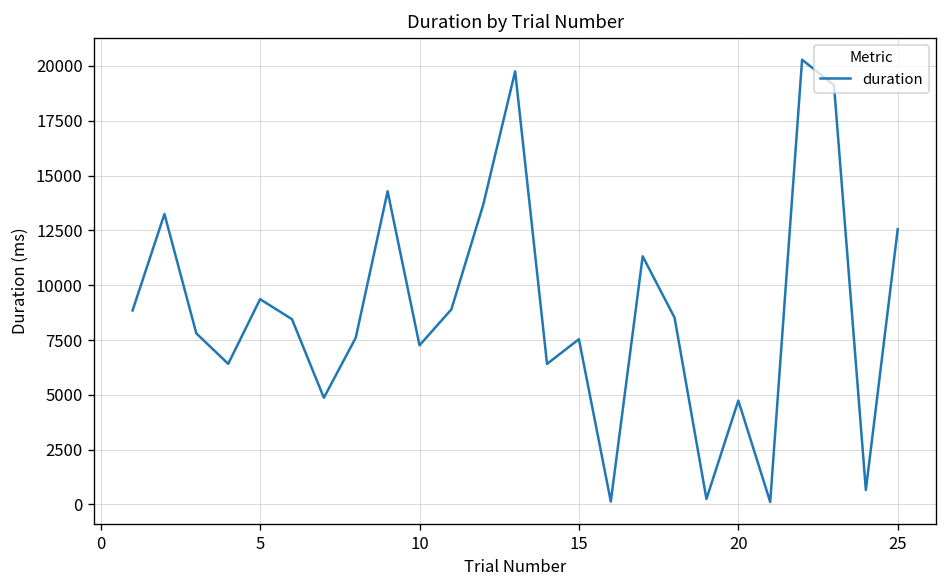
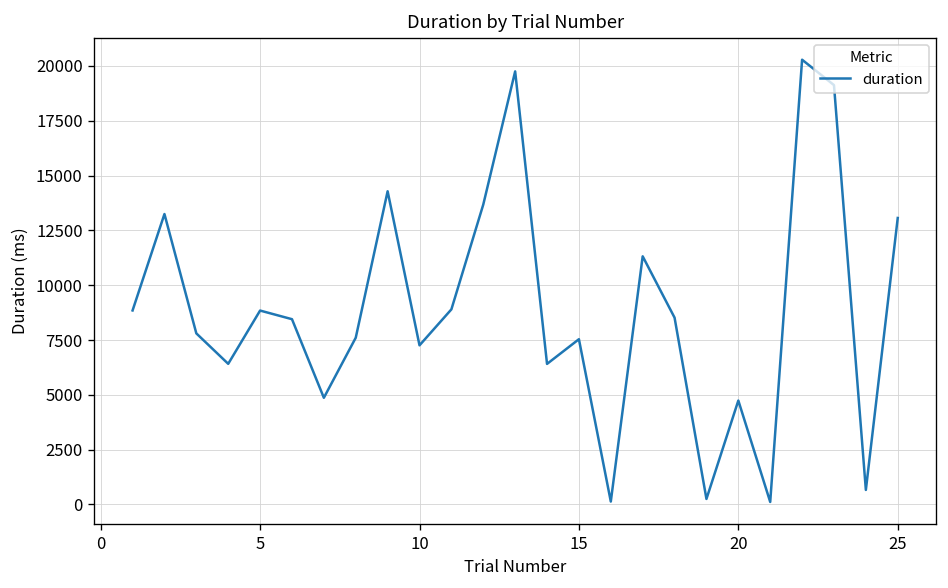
  {
-   "5": 9400,
+   "5": 8800,
    "10": 7300,
    "15": 7500,
    "20": 4700,
-   "25": 12600
+   "25": 13100
  }
